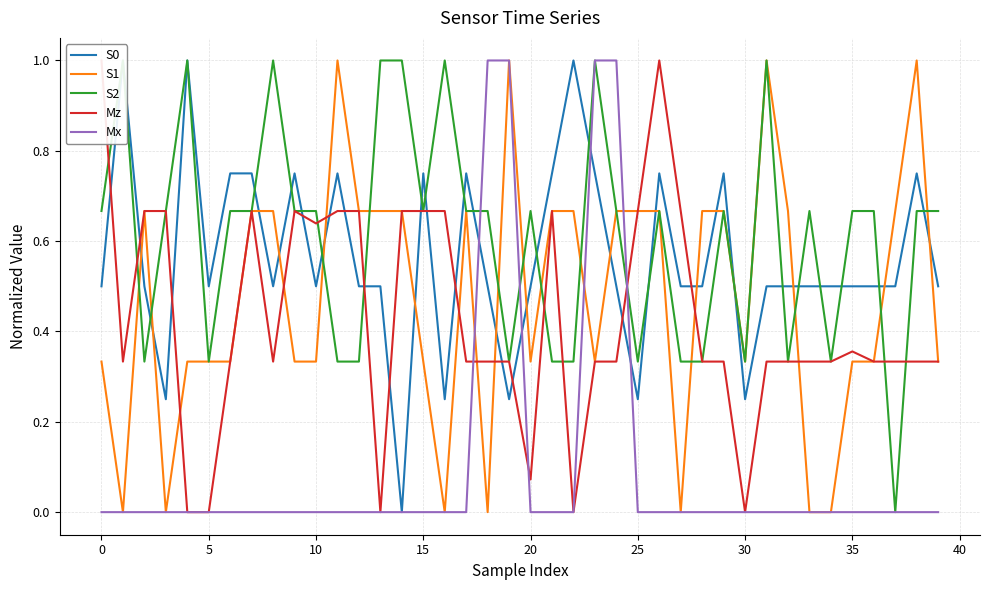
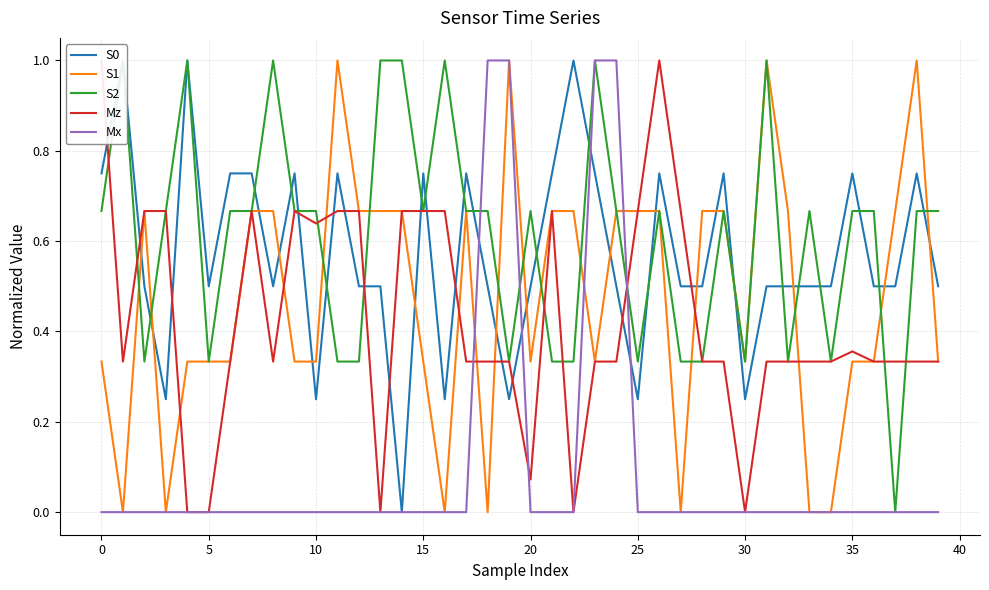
  {
    "S0": {
-     "0": 0.50,
+     "0": 0.75,
      "5": 0.50,
-     "10": 0.50,
+     "10": 0.25,
      "15": 0.75,
      "20": 0.50,
      "25": 0.25,
      "30": 0.25,
-     "35": 0.50
+     "35": 0.75
    },
    "S1": {
      "0": 0.33,
      "10": 0.33,
      "15": 0.33,
      "20": 0.33,
      "35": 0.33
    },
    "S2": {
      "0": 0.67,
      "10": 0.67,
      "20": 0.67,
      "25": 0.33,
      "35": 0.67
    },
    "Mz": {
      "10": 0.64,
      "20": 0.07,
      "35": 0.36
    },
    "Mx": {
      "0": 0.00,
      "10": 0.00,
      "15": 0.00,
      "20": 0.00,
      "25": 0.00,
      "35": 0.00
    }
  }
